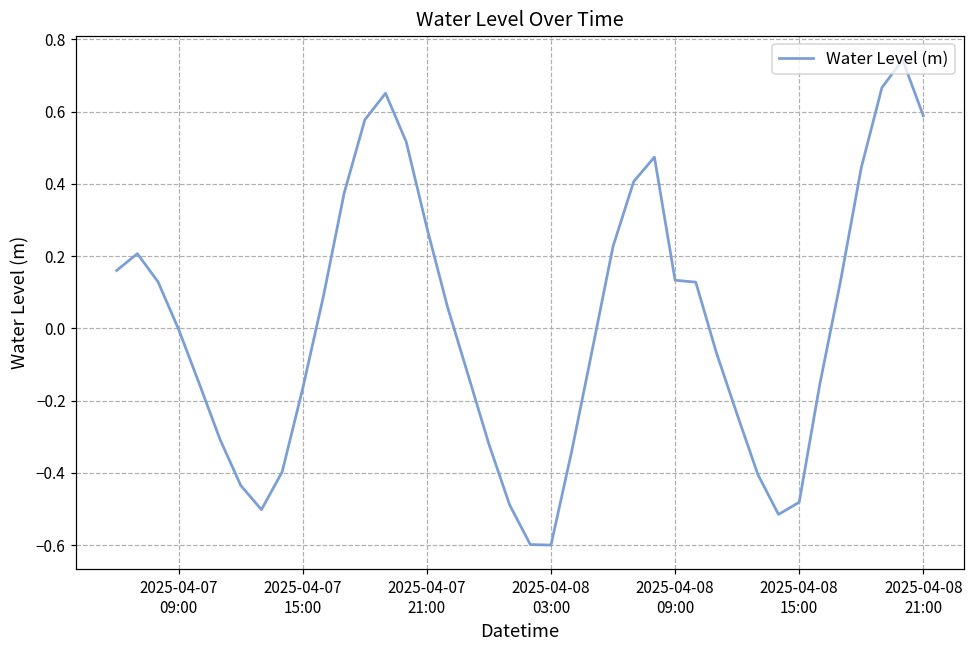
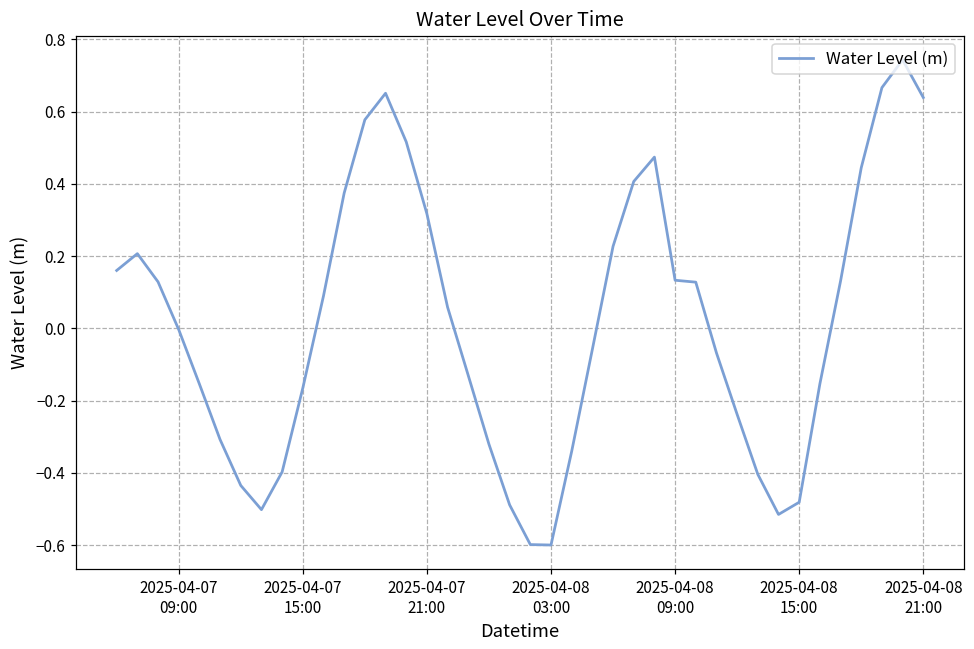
  {
    "2025-04-07 09:00": 0.00,
    "2025-04-07 15:00": -0.17,
-   "2025-04-07 21:00": 0.28,
+   "2025-04-07 21:00": 0.32,
    "2025-04-08 03:00": -0.60,
    "2025-04-08 09:00": 0.13,
    "2025-04-08 15:00": -0.48,
-   "2025-04-08 21:00": 0.59
+   "2025-04-08 21:00": 0.64
  }
